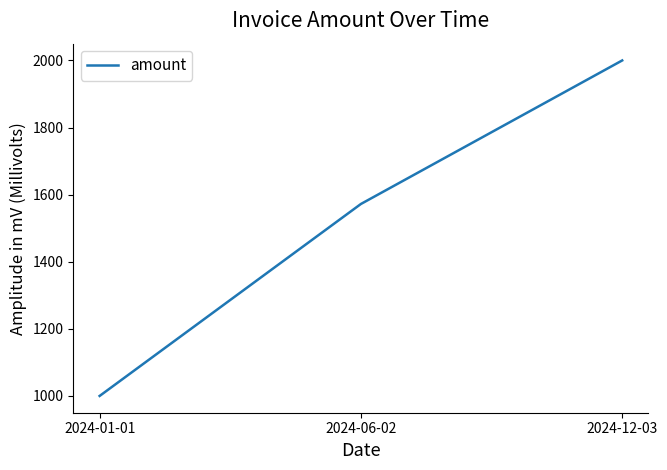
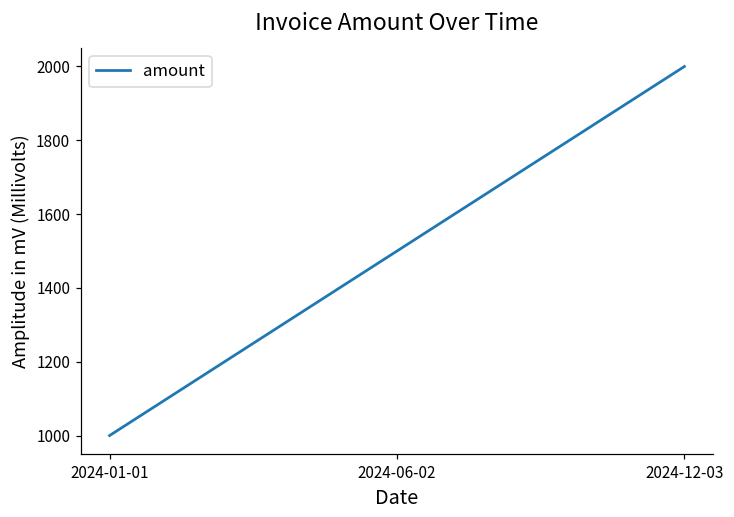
  {
    "2024-01-01": 1000,
-   "2024-06-02": 1570,
+   "2024-06-02": 1500,
    "2024-12-03": 2000
  }
